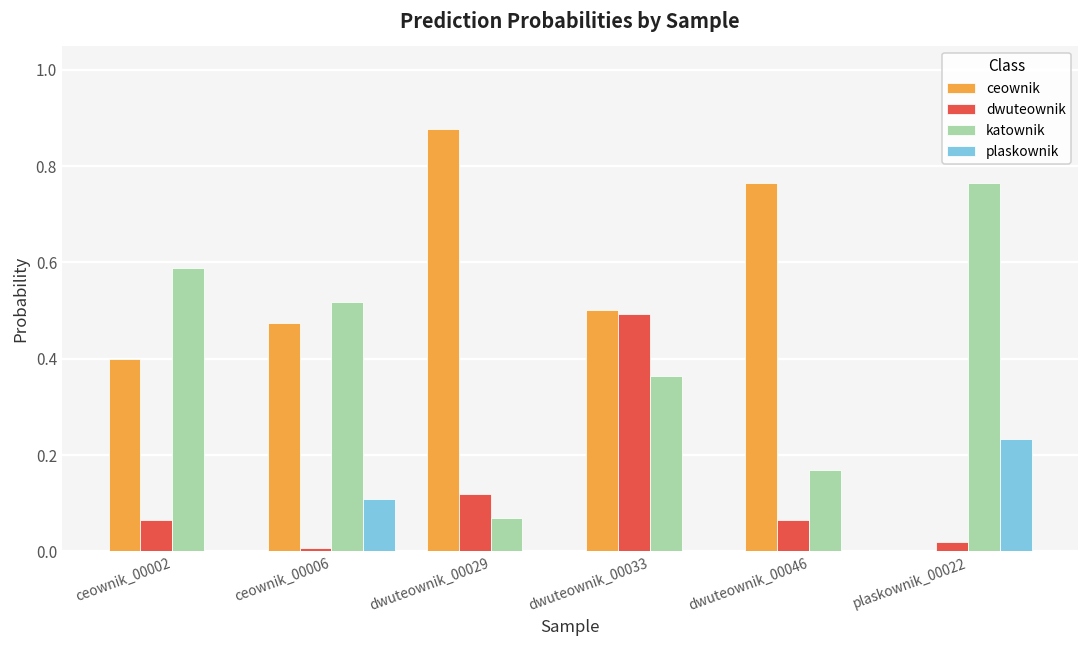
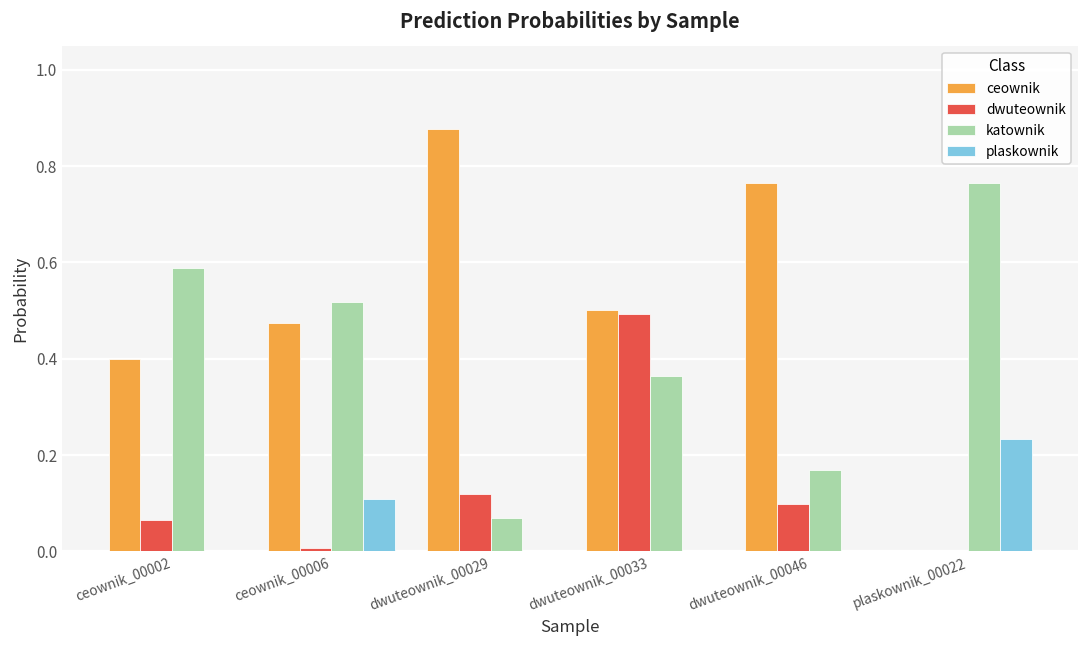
  {
    "ceownik": {
      "ceownik_00002": 0.40,
      "ceownik_00006": 0.47,
      "dwuteownik_00029": 0.88,
      "dwuteownik_00033": 0.50,
      "dwuteownik_00046": 0.77
    },
    "dwuteownik": {
      "ceownik_00002": 0.07,
      "ceownik_00006": 0.01,
      "dwuteownik_00029": 0.12,
      "dwuteownik_00033": 0.49,
-     "dwuteownik_00046": 0.06,
-     "plaskownik_00022": 0.02
+     "dwuteownik_00046": 0.10,
+     "plaskownik_00022": 0.00
    },
    "katownik": {
      "ceownik_00002": 0.59,
      "ceownik_00006": 0.52,
      "dwuteownik_00029": 0.07,
      "dwuteownik_00033": 0.36,
      "dwuteownik_00046": 0.17,
      "plaskownik_00022": 0.77
    },
    "plaskownik": {
      "ceownik_00006": 0.11,
      "plaskownik_00022": 0.23
    }
  }
